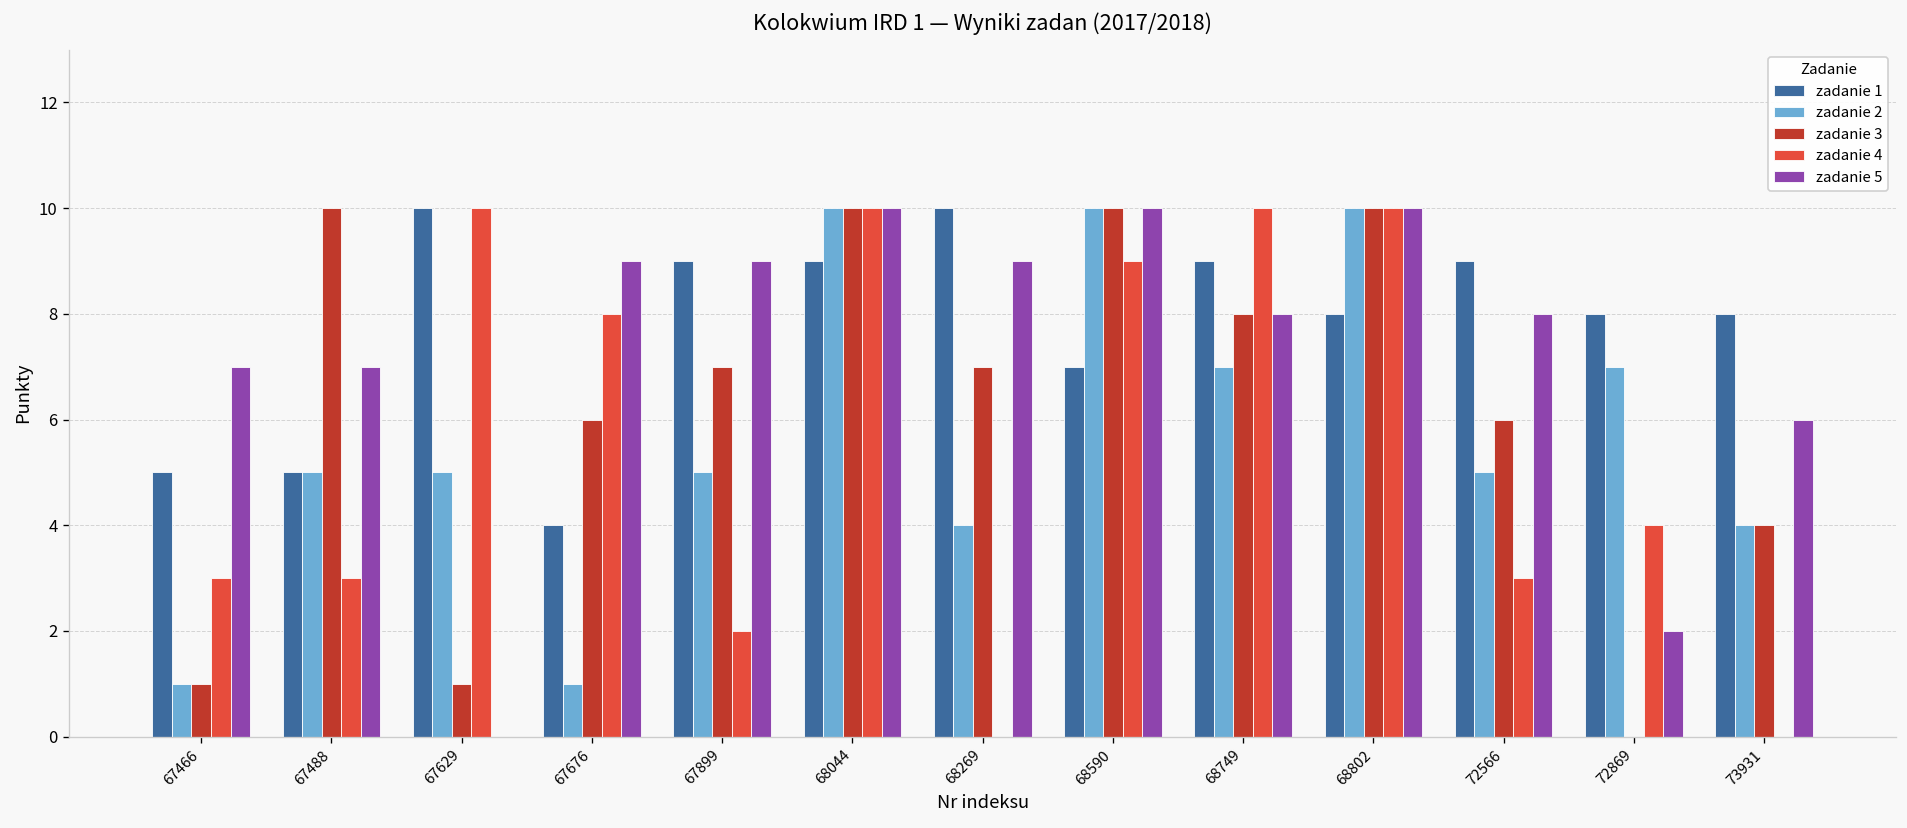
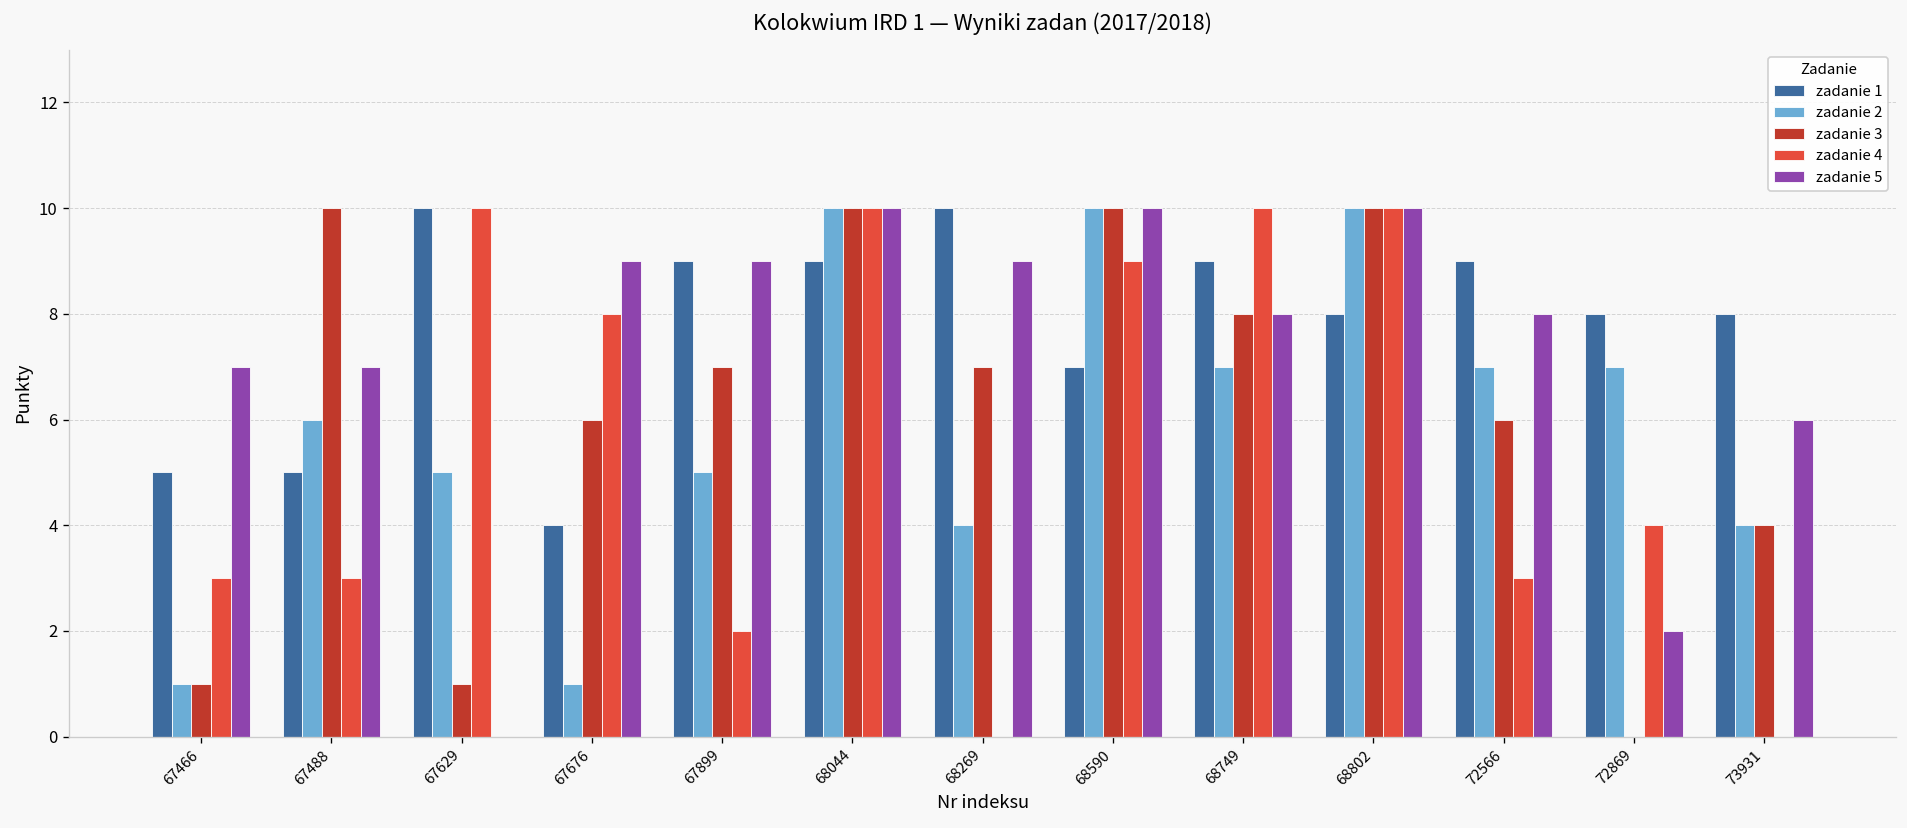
  {
    "zadanie 1": {
      "67466": 5,
      "67488": 5,
      "67629": 10,
      "67676": 4,
      "67899": 9,
      "68044": 9,
      "68269": 10,
      "68590": 7,
      "68749": 9,
      "68802": 8,
      "72566": 9,
      "72869": 8,
      "73931": 8
    },
    "zadanie 2": {
      "67466": 1,
-     "67488": 5,
+     "67488": 6,
      "67629": 5,
      "67676": 1,
      "67899": 5,
      "68044": 10,
      "68269": 4,
      "68590": 10,
      "68749": 7,
      "68802": 10,
-     "72566": 5,
+     "72566": 7,
      "72869": 7,
      "73931": 4
    },
    "zadanie 5": {
      "67466": 7,
      "67488": 7,
      "67629": 0,
      "67676": 9,
      "67899": 9,
      "68044": 10,
      "68269": 9,
      "68590": 10,
      "68749": 8,
      "68802": 10,
      "72566": 8,
      "72869": 2,
      "73931": 6
    }
  }
